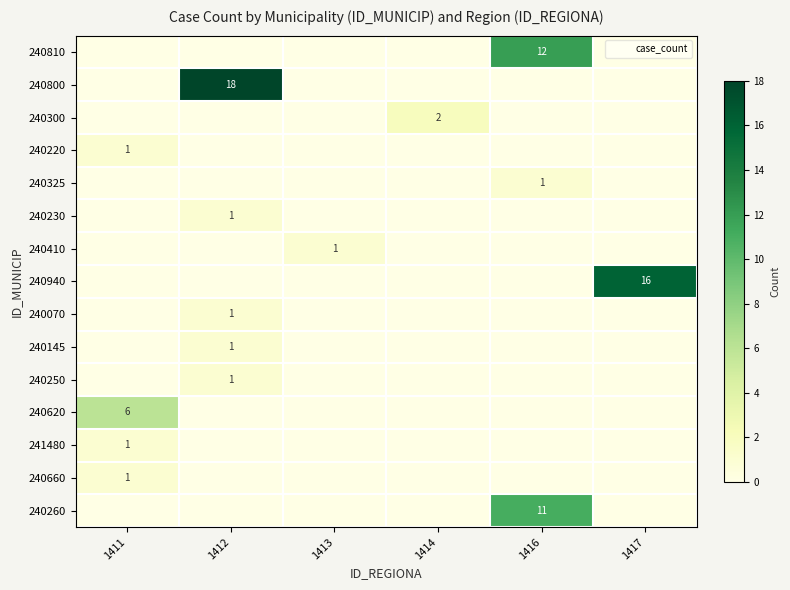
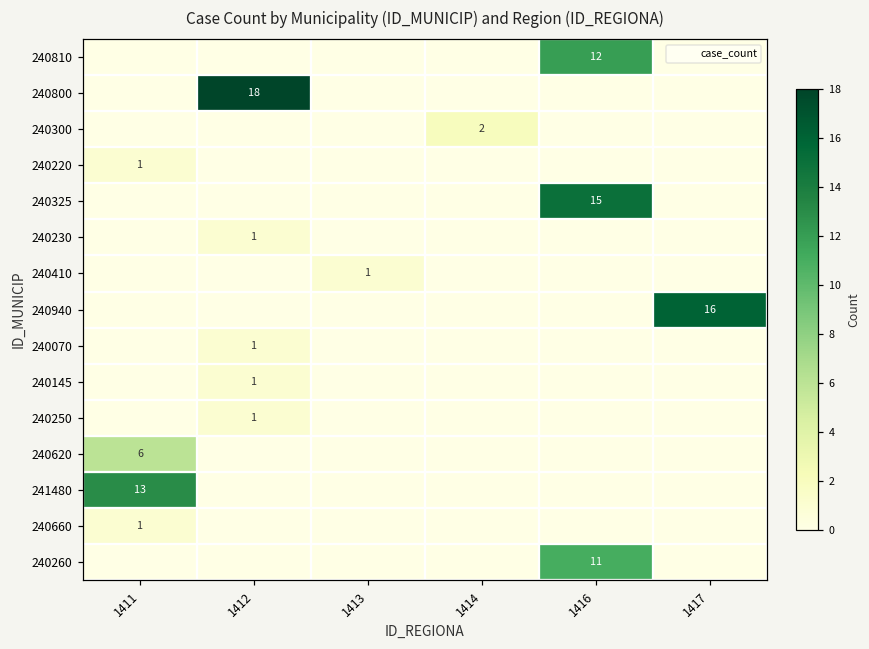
  {
    "240810": {
      "1416": 12
    },
    "240800": {
      "1412": 18
    },
    "240300": {
      "1414": 2
    },
    "240220": {
      "1411": 1
    },
    "240325": {
-     "1416": 1
+     "1416": 15
    },
    "240230": {
      "1412": 1
    },
    "240410": {
      "1413": 1
    },
    "240940": {
      "1417": 16
    },
    "240070": {
      "1412": 1
    },
    "240145": {
      "1412": 1
    },
    "240250": {
      "1412": 1
    },
    "240620": {
      "1411": 6
    },
    "241480": {
-     "1411": 1
+     "1411": 13
    },
    "240660": {
      "1411": 1
    },
    "240260": {
      "1416": 11
    }
  }
